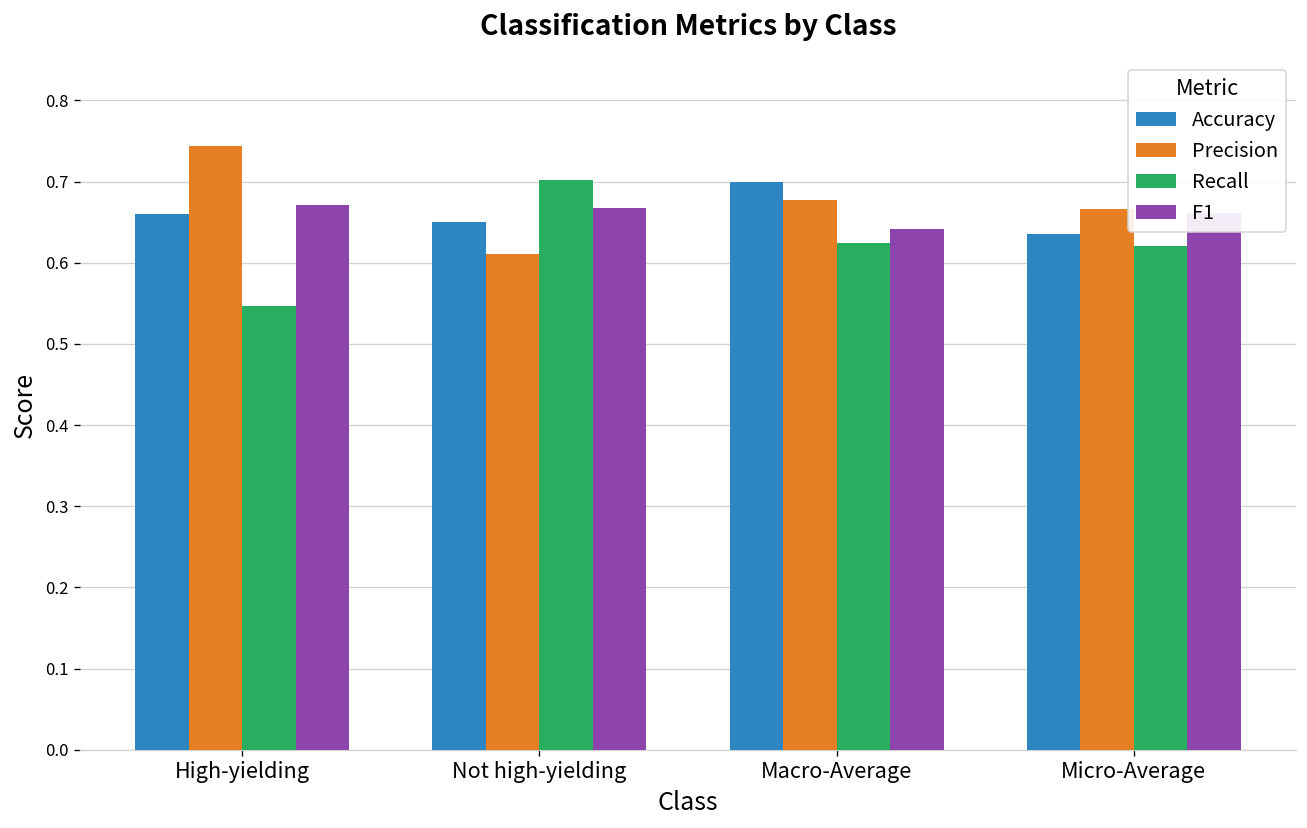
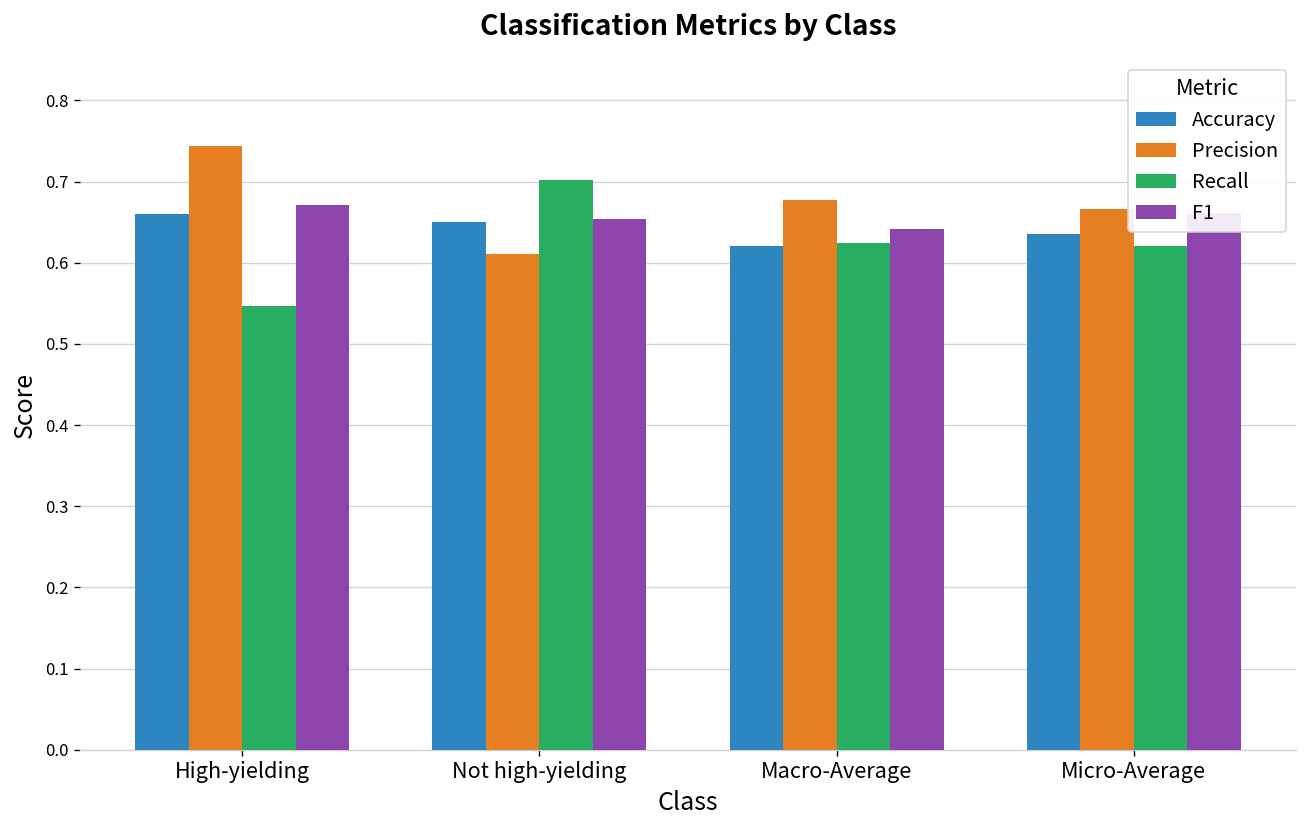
  {
    "Accuracy": {
      "High-yielding": 0.66,
      "Not high-yielding": 0.65,
-     "Macro-Average": 0.70,
+     "Macro-Average": 0.62,
      "Micro-Average": 0.64
    },
    "Precision": {
      "High-yielding": 0.74,
      "Not high-yielding": 0.61,
      "Macro-Average": 0.68,
      "Micro-Average": 0.67
    },
    "Recall": {
      "High-yielding": 0.55,
      "Not high-yielding": 0.70,
      "Macro-Average": 0.62,
      "Micro-Average": 0.62
    },
    "F1": {
      "High-yielding": 0.67,
-     "Not high-yielding": 0.67,
+     "Not high-yielding": 0.65,
      "Macro-Average": 0.64
    }
  }
